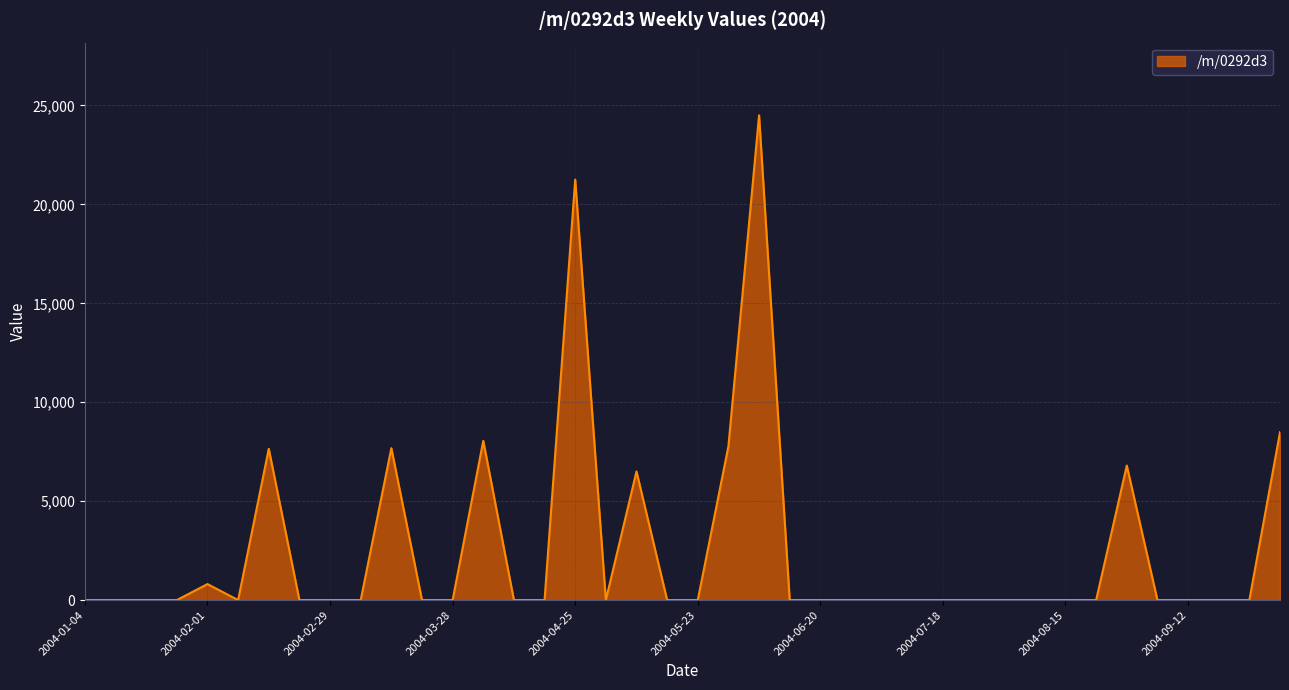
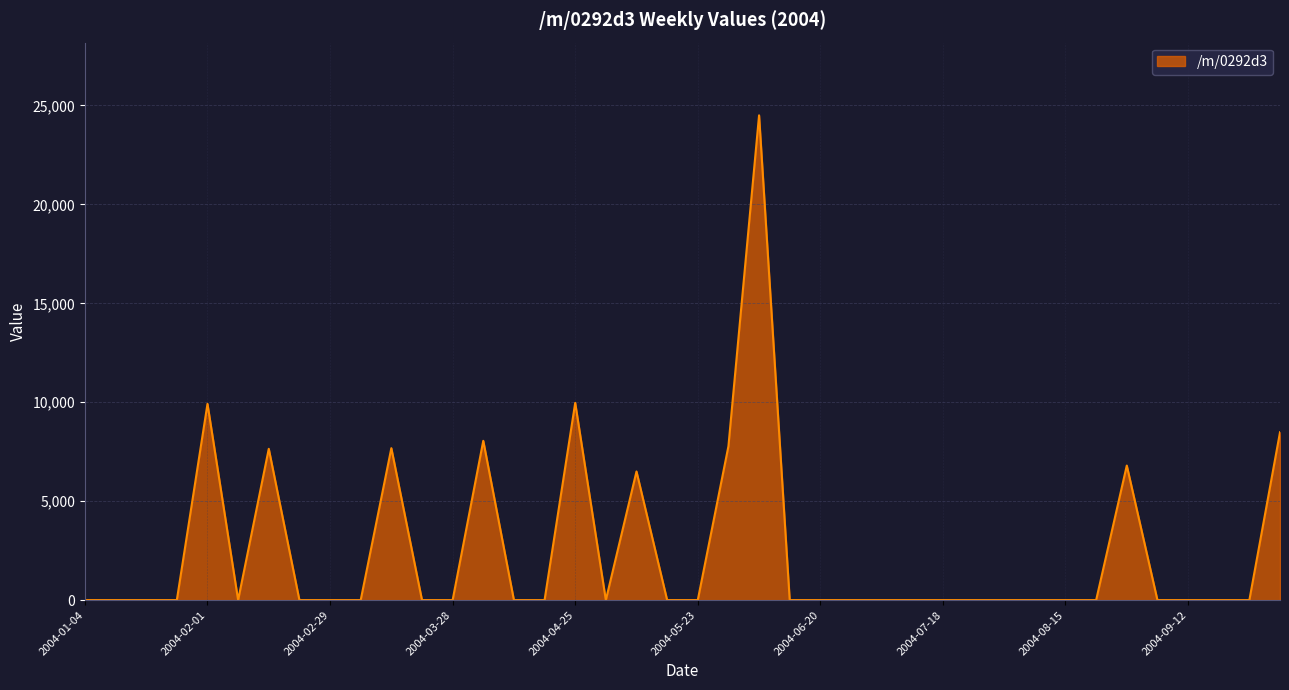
  {
    "2004-01-04": "0",
-   "2004-02-01": "800",
+   "2004-02-01": "9,900",
    "2004-02-29": "0",
    "2004-03-28": "0",
-   "2004-04-25": "21,300",
+   "2004-04-25": "10,000",
    "2004-05-23": "0",
    "2004-06-20": "0",
    "2004-07-18": "0",
    "2004-08-15": "0",
    "2004-09-12": "0"
  }
